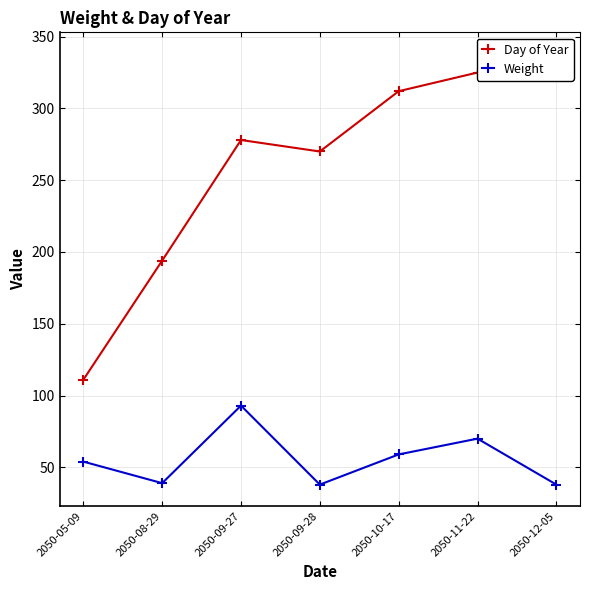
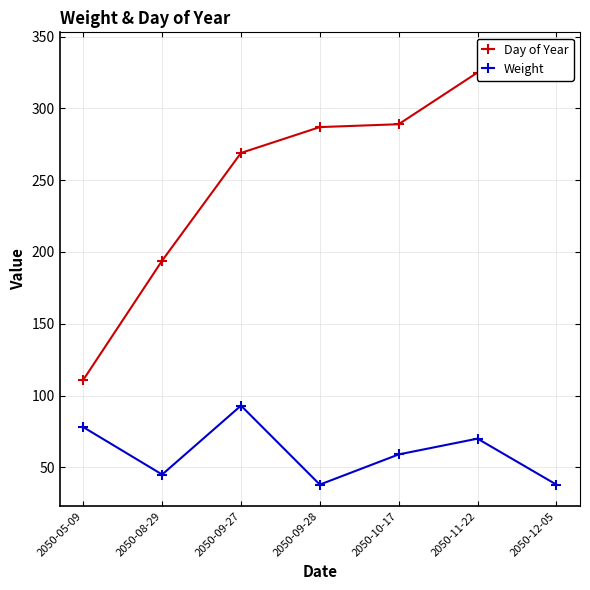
  {
    "Day of Year": {
      "2050-05-09": 111,
      "2050-08-29": 194,
-     "2050-09-27": 278,
-     "2050-09-28": 270,
-     "2050-10-17": 312
+     "2050-09-27": 269,
+     "2050-09-28": 287,
+     "2050-10-17": 289
    },
    "Weight": {
-     "2050-05-09": 54,
-     "2050-08-29": 39,
+     "2050-05-09": 78,
+     "2050-08-29": 45,
      "2050-09-27": 93,
      "2050-09-28": 38,
      "2050-10-17": 59,
      "2050-11-22": 70,
      "2050-12-05": 38
    }
  }
